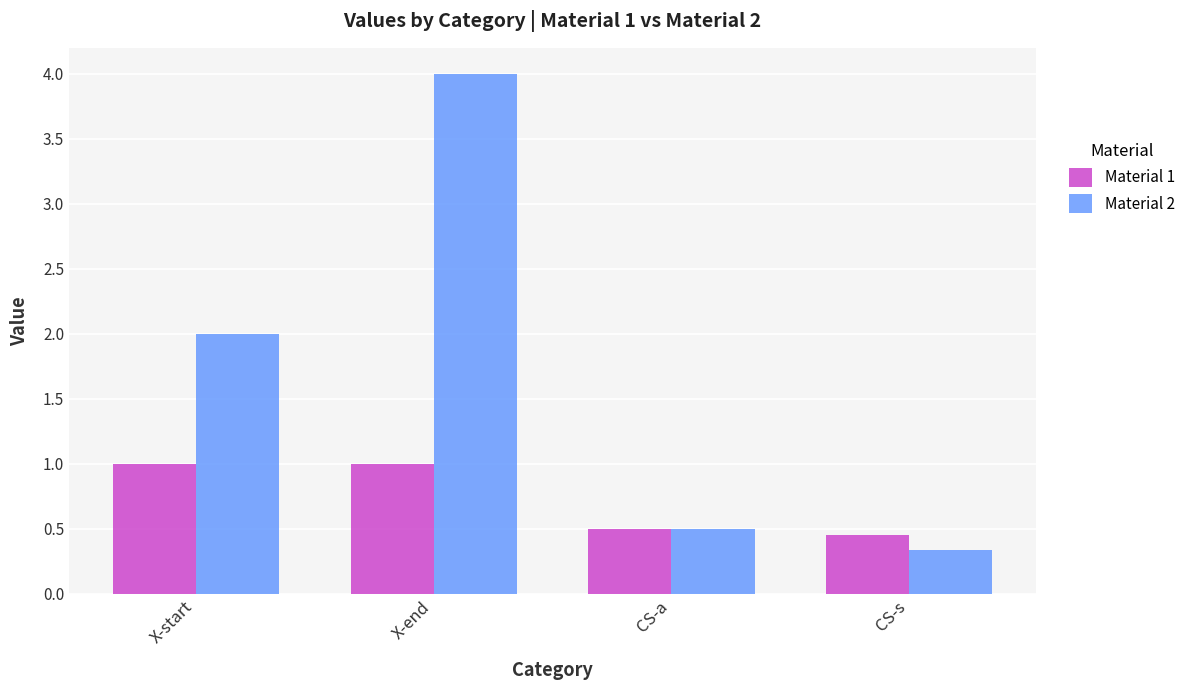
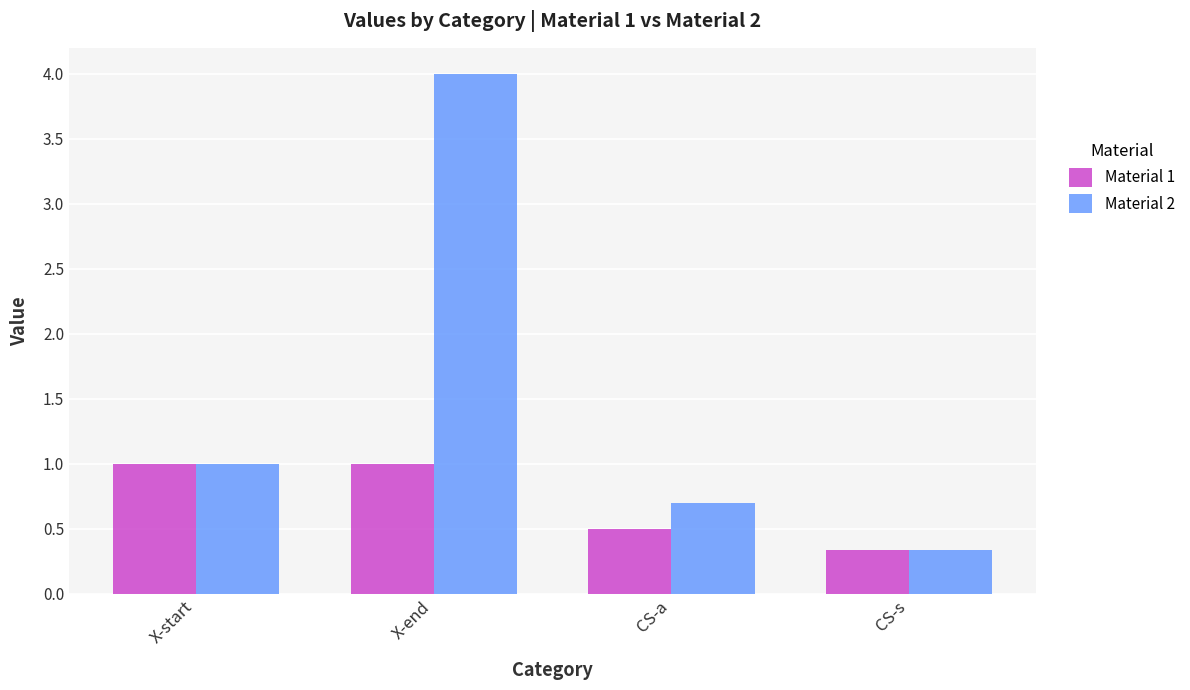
  {
    "Material 1": {
      "X-start": 1.00,
      "X-end": 1.00,
      "CS-a": 0.50,
-     "CS-s": 0.45
+     "CS-s": 0.34
    },
    "Material 2": {
-     "X-start": 2,
+     "X-start": 1,
      "X-end": 4.0,
-     "CS-a": 0.5,
+     "CS-a": 0.7,
      "CS-s": 0.34
    }
  }
